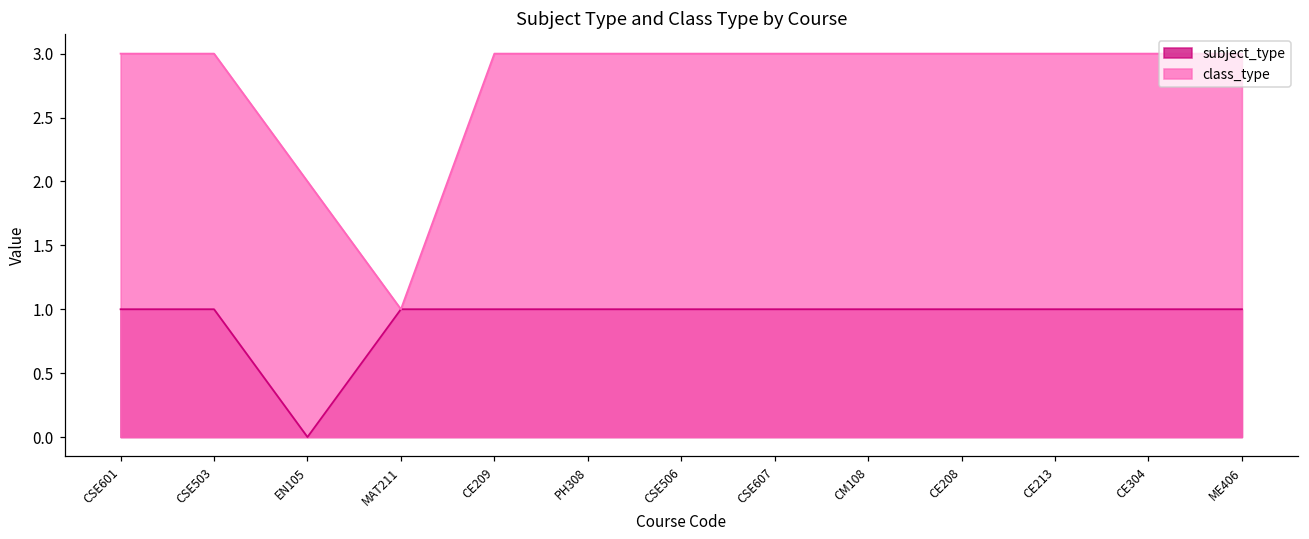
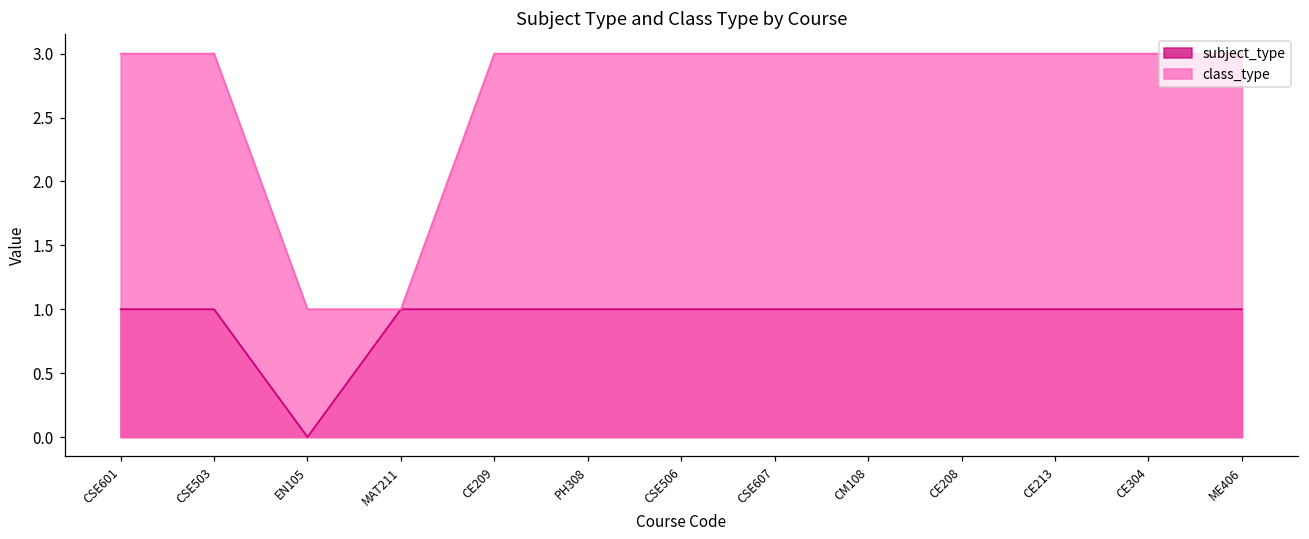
  {
    "subject_type": {
      "CSE601": 1,
      "CSE503": 1,
      "EN105": 0,
      "CE209": 1,
      "PH308": 1,
      "CSE506": 1,
      "CSE607": 1,
      "CM108": 1,
      "CE208": 1,
      "CE213": 1,
      "CE304": 1,
      "ME406": 1
    },
    "class_type": {
      "CSE601": 3,
      "CSE503": 3,
-     "EN105": 2,
+     "EN105": 1,
      "CE209": 3,
      "PH308": 3,
      "CSE506": 3,
      "CSE607": 3,
      "CM108": 3,
      "CE208": 3,
      "CE213": 3,
      "CE304": 3
    }
  }
